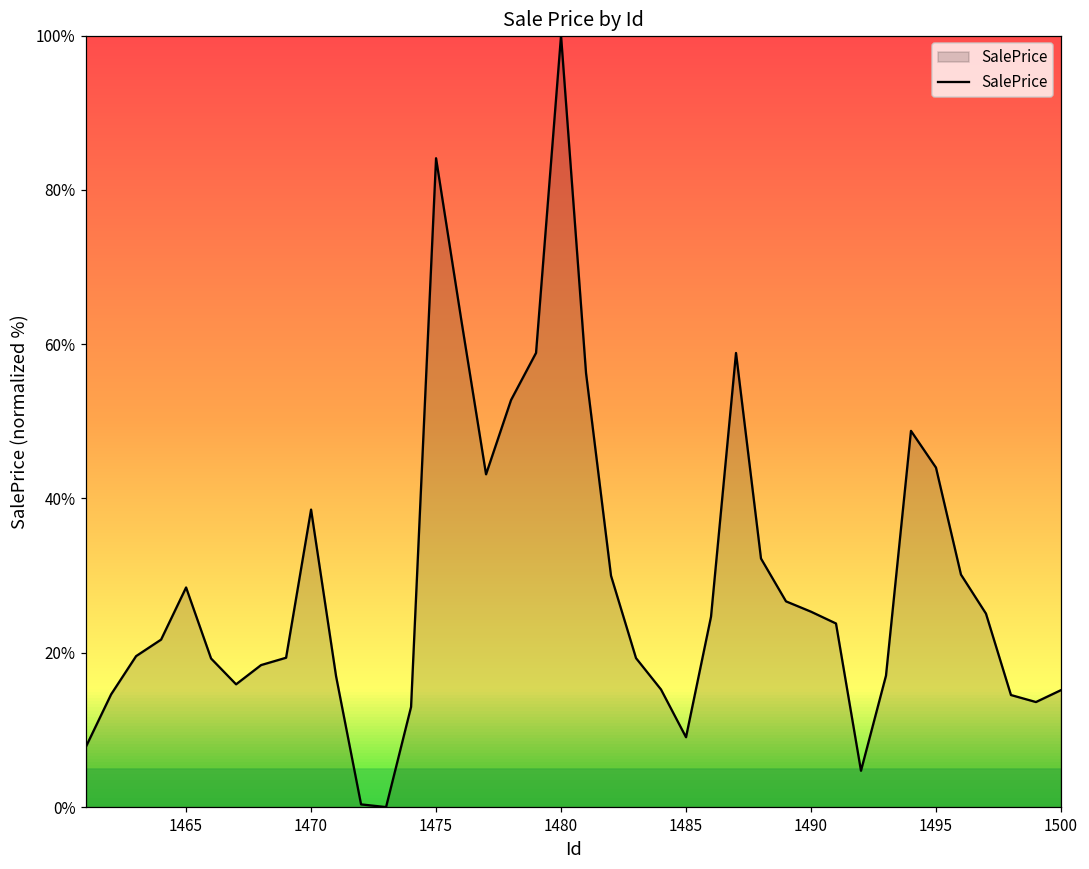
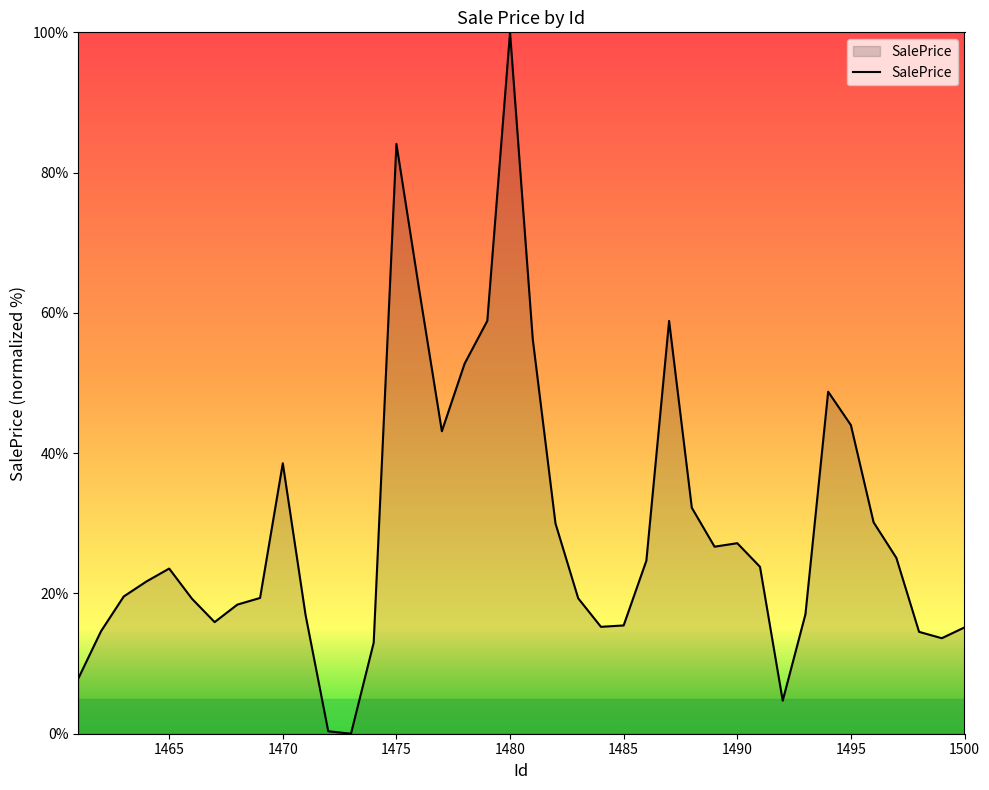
  {
-   "1465": "28%",
+   "1465": "24%",
    "1470": "39%",
    "1475": "84%",
    "1480": "100%",
-   "1485": "9%",
-   "1490": "25%",
+   "1485": "15%",
+   "1490": "27%",
    "1495": "44%",
    "1500": "15%"
  }
